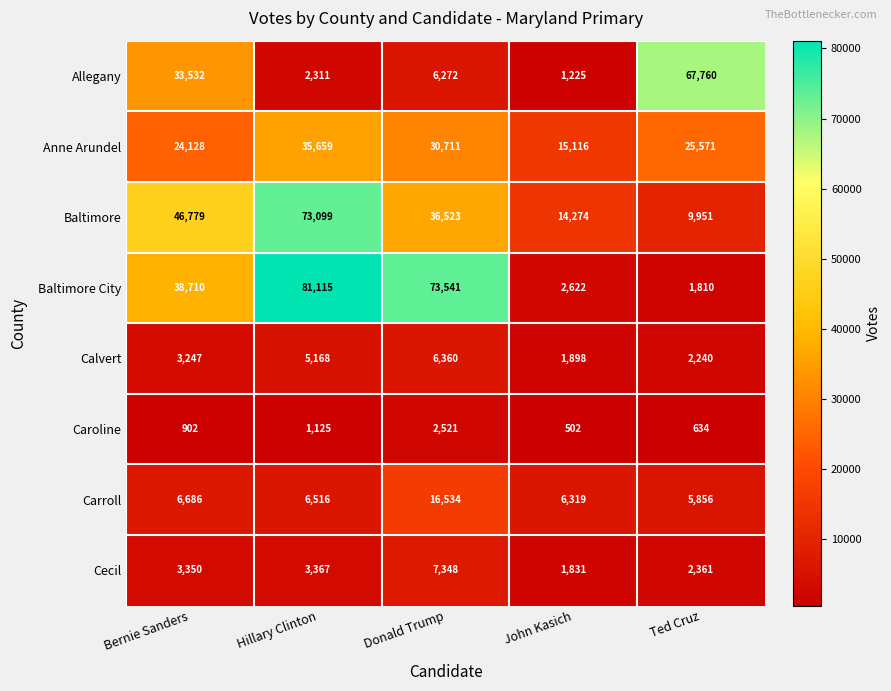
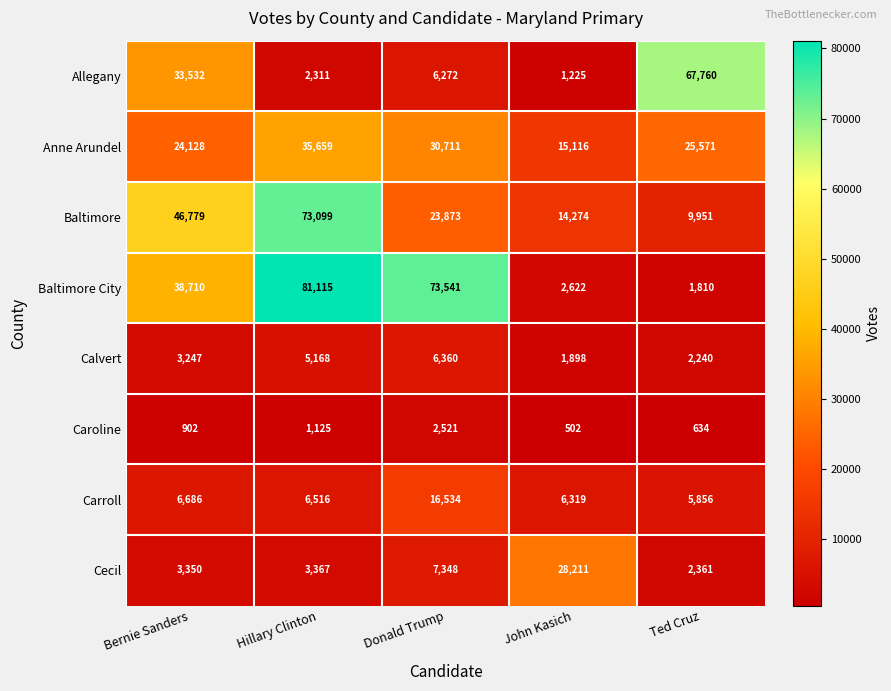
  {
    "Allegany": {
      "Bernie Sanders": "33,532",
      "Hillary Clinton": "2,311",
      "Donald Trump": "6,272",
      "John Kasich": "1,225",
      "Ted Cruz": "67,760"
    },
    "Anne Arundel": {
      "Bernie Sanders": "24,128",
      "Hillary Clinton": "35,659",
      "Donald Trump": "30,711",
      "John Kasich": "15,116",
      "Ted Cruz": "25,571"
    },
    "Baltimore": {
      "Bernie Sanders": "46,779",
      "Hillary Clinton": "73,099",
-     "Donald Trump": "36,523",
+     "Donald Trump": "23,873",
      "John Kasich": "14,274",
      "Ted Cruz": "9,951"
    },
    "Baltimore City": {
      "Bernie Sanders": "38,710",
      "Hillary Clinton": "81,115",
      "Donald Trump": "73,541",
      "John Kasich": "2,622",
      "Ted Cruz": "1,810"
    },
    "Calvert": {
      "Bernie Sanders": "3,247",
      "Hillary Clinton": "5,168",
      "Donald Trump": "6,360",
      "John Kasich": "1,898",
      "Ted Cruz": "2,240"
    },
    "Caroline": {
      "Bernie Sanders": "902",
      "Hillary Clinton": "1,125",
      "Donald Trump": "2,521",
      "John Kasich": "502",
      "Ted Cruz": "634"
    },
    "Carroll": {
      "Bernie Sanders": "6,686",
      "Hillary Clinton": "6,516",
      "Donald Trump": "16,534",
      "John Kasich": "6,319",
      "Ted Cruz": "5,856"
    },
    "Cecil": {
      "Bernie Sanders": "3,350",
      "Hillary Clinton": "3,367",
      "Donald Trump": "7,348",
-     "John Kasich": "1,831",
+     "John Kasich": "28,211",
      "Ted Cruz": "2,361"
    }
  }
